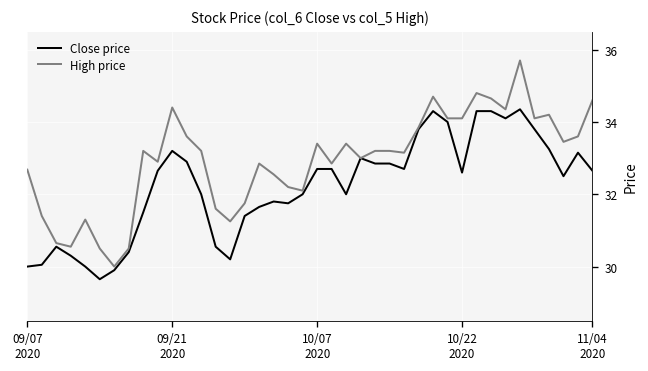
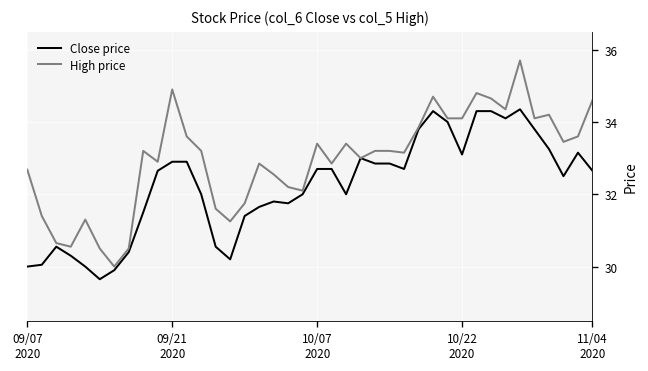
  {
    "Close price": {
      "09/07 2020": 30.0,
-     "09/21 2020": 33.2,
+     "09/21 2020": 32.9,
      "10/07 2020": 32.7,
-     "10/22 2020": 32.6,
+     "10/22 2020": 33.1,
      "11/04 2020": 32.7
    },
    "High price": {
      "09/07 2020": 32.7,
-     "09/21 2020": 34.4,
+     "09/21 2020": 34.9,
      "10/07 2020": 33.4,
      "10/22 2020": 34.1,
      "11/04 2020": 34.6
    }
  }
